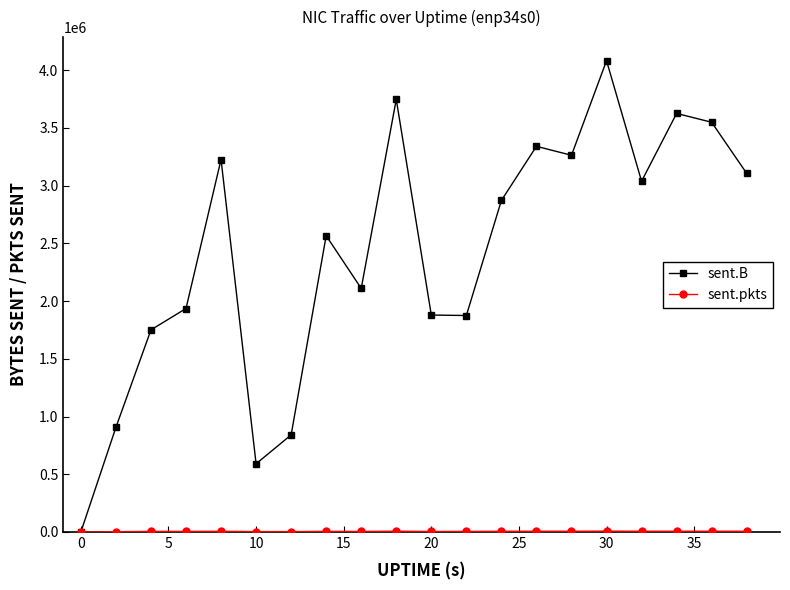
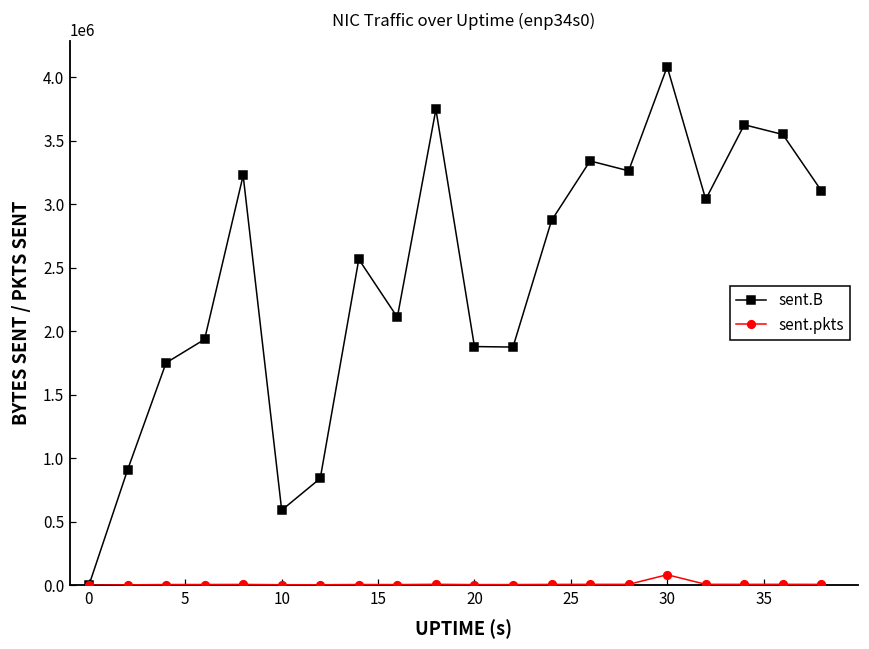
  {
    "sent.B": {
      "10": 590000,
      "20": 1880000,
      "30": 4080000
    },
    "sent.pkts": {
      "10": 0,
      "20": 0,
-     "30": 10000
+     "30": 80000
    }
  }
